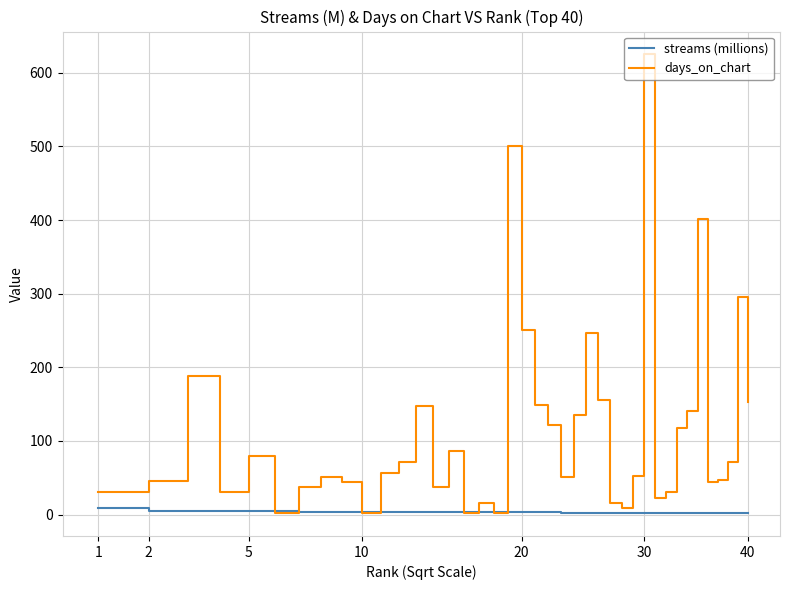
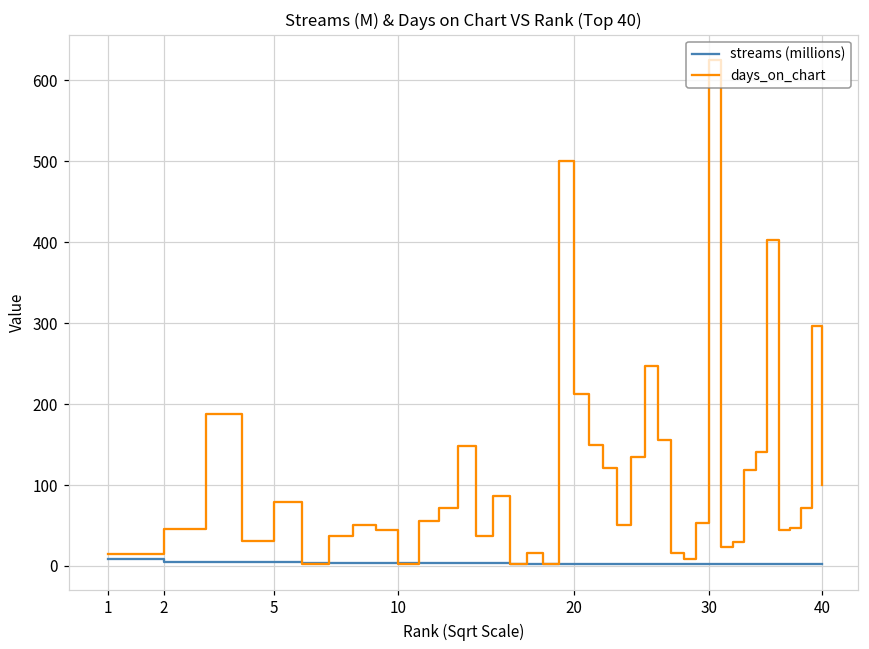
  {
    "streams (millions)": {
      "1": 10,
      "20": 0,
      "30": 0,
      "40": 0
    },
    "days_on_chart": {
-     "1": 30,
-     "20": 250,
-     "40": 150
+     "1": 20,
+     "20": 210,
+     "40": 100
    }
  }
